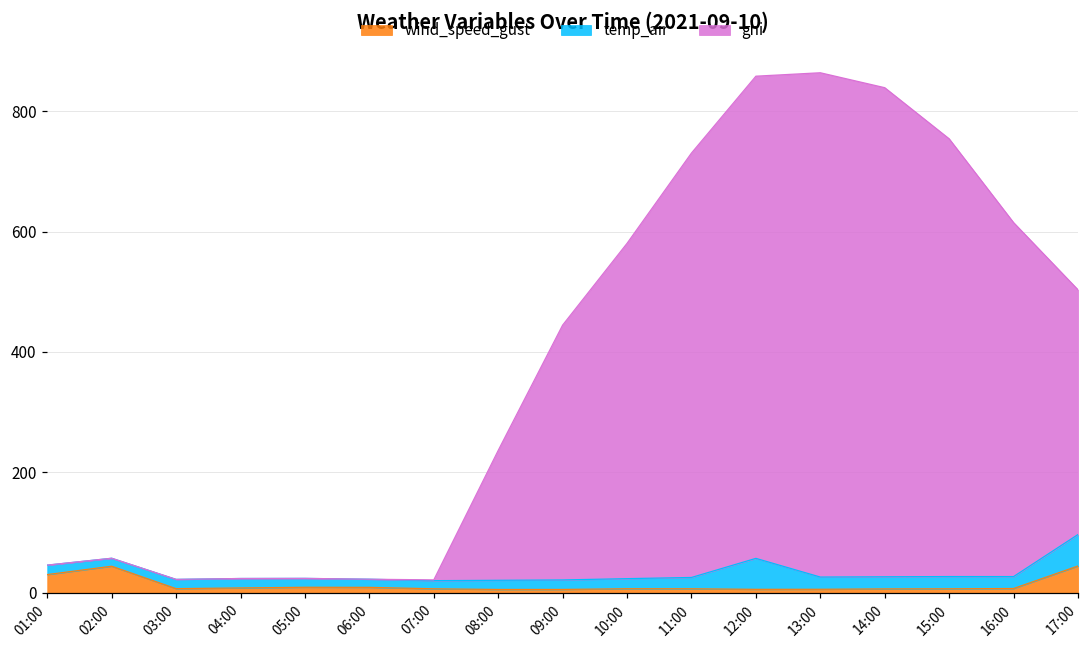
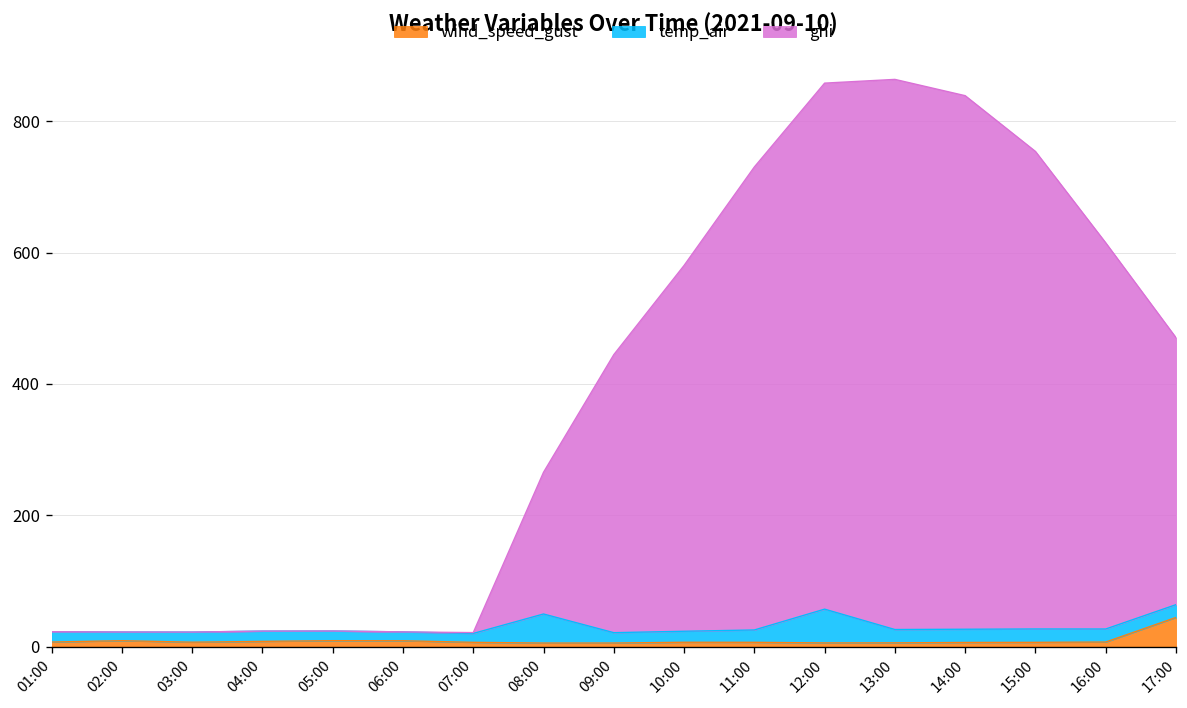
  {
    "wind_speed_gust": {
-     "01:00": 30,
-     "02:00": 40,
+     "01:00": 10,
+     "02:00": 10,
      "03:00": 10,
      "04:00": 10,
      "05:00": 10,
      "06:00": 10,
      "07:00": 10,
      "08:00": 10,
      "09:00": 10,
      "10:00": 10,
      "11:00": 10,
      "12:00": 10,
      "13:00": 10,
      "14:00": 10,
      "15:00": 10,
      "16:00": 10,
      "17:00": 40
    },
    "temp_air": {
-     "08:00": 20,
+     "08:00": 40,
      "09:00": 20,
      "10:00": 20,
      "11:00": 20,
      "12:00": 50,
      "13:00": 20,
      "14:00": 20,
      "15:00": 20,
      "16:00": 20,
-     "17:00": 50
+     "17:00": 20
    },
    "ghi": {
      "08:00": 220,
      "09:00": 420,
      "10:00": 560,
      "11:00": 710,
      "12:00": 800,
      "13:00": 840,
      "14:00": 810,
      "15:00": 730,
      "16:00": 590,
      "17:00": 410
    }
  }
